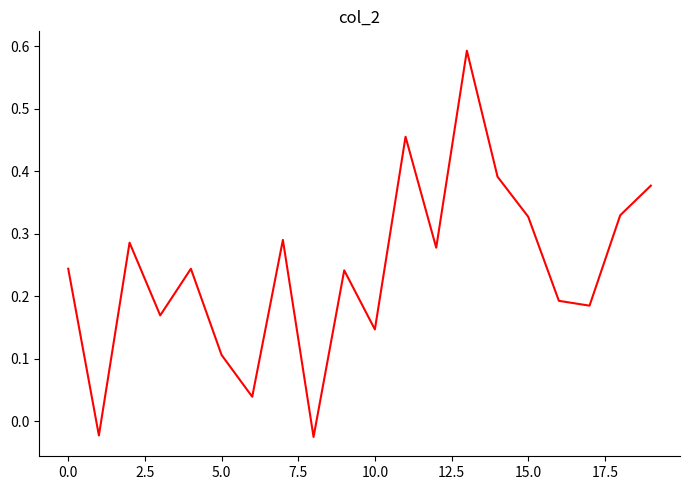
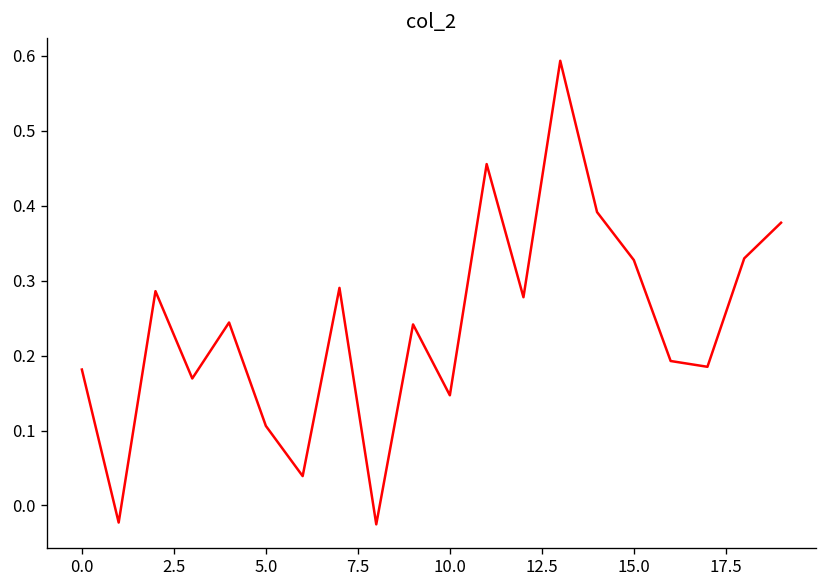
  {
-   "0.0": 0.24,
+   "0.0": 0.18,
    "5.0": 0.11,
    "10.0": 0.15,
    "15.0": 0.33
  }
